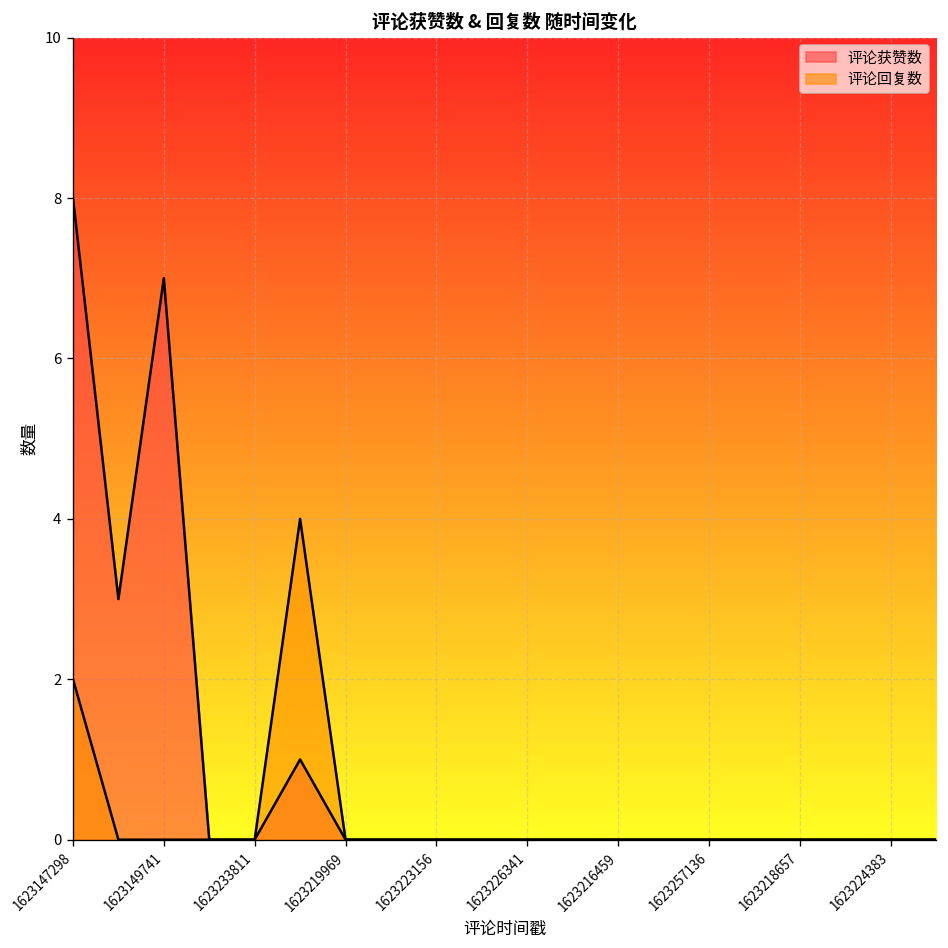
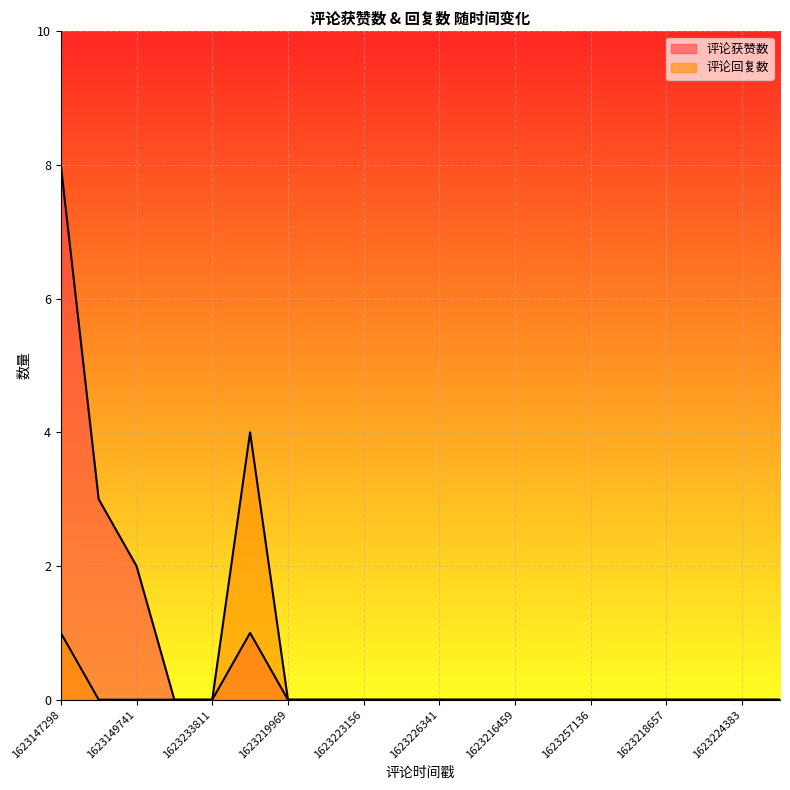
  {
    "评论获赞数": {
      "1623147298": 8,
-     "1623149741": 7
+     "1623149741": 2
    },
    "评论回复数": {
-     "1623147298": 2,
+     "1623147298": 1,
      "1623149741": 0
    }
  }
